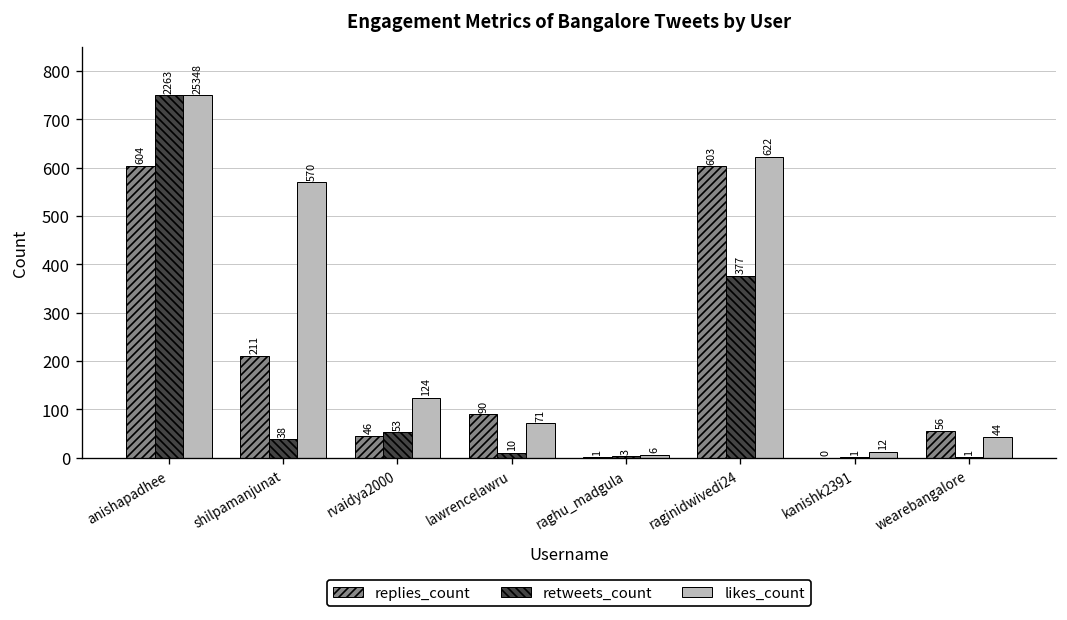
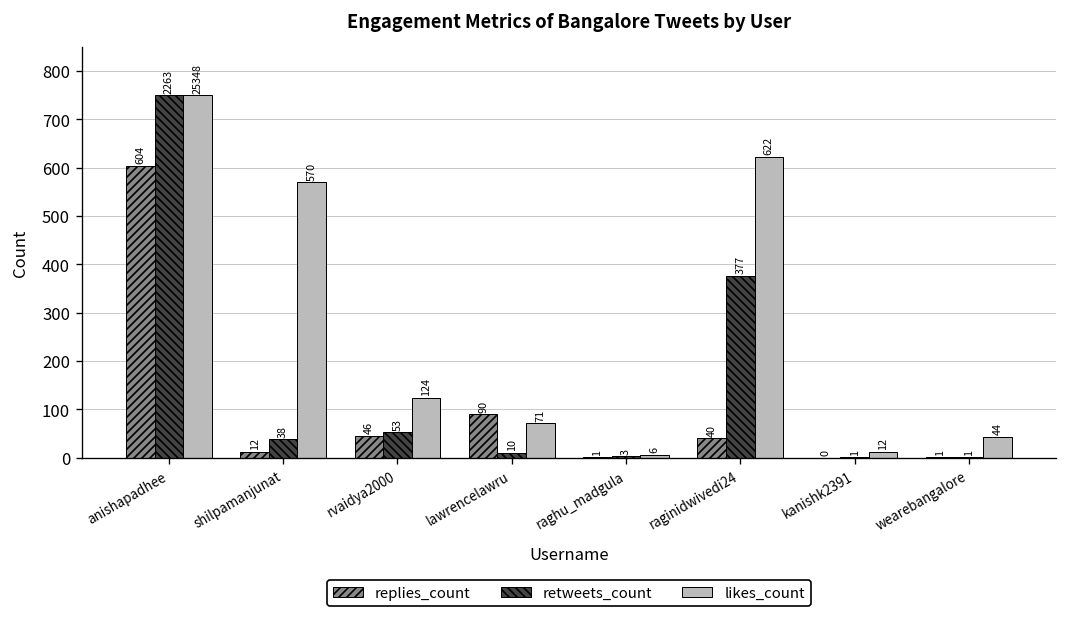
  {
    "replies_count": {
      "anishapadhee": 604,
-     "shilpamanjunat": 211,
+     "shilpamanjunat": 12,
      "rvaidya2000": 46,
      "lawrencelawru": 90,
      "raghu_madgula": 1,
-     "raginidwivedi24": 603,
+     "raginidwivedi24": 40,
      "kanishk2391": 0,
-     "wearebangalore": 56
+     "wearebangalore": 1
    },
    "retweets_count": {
      "shilpamanjunat": 38,
      "rvaidya2000": 53,
      "lawrencelawru": 10,
      "raghu_madgula": 3,
      "raginidwivedi24": 377,
      "kanishk2391": 1,
      "wearebangalore": 1
    },
    "likes_count": {
      "shilpamanjunat": 570,
      "rvaidya2000": 124,
      "lawrencelawru": 71,
      "raghu_madgula": 6,
      "raginidwivedi24": 622,
      "kanishk2391": 12,
      "wearebangalore": 44
    }
  }
